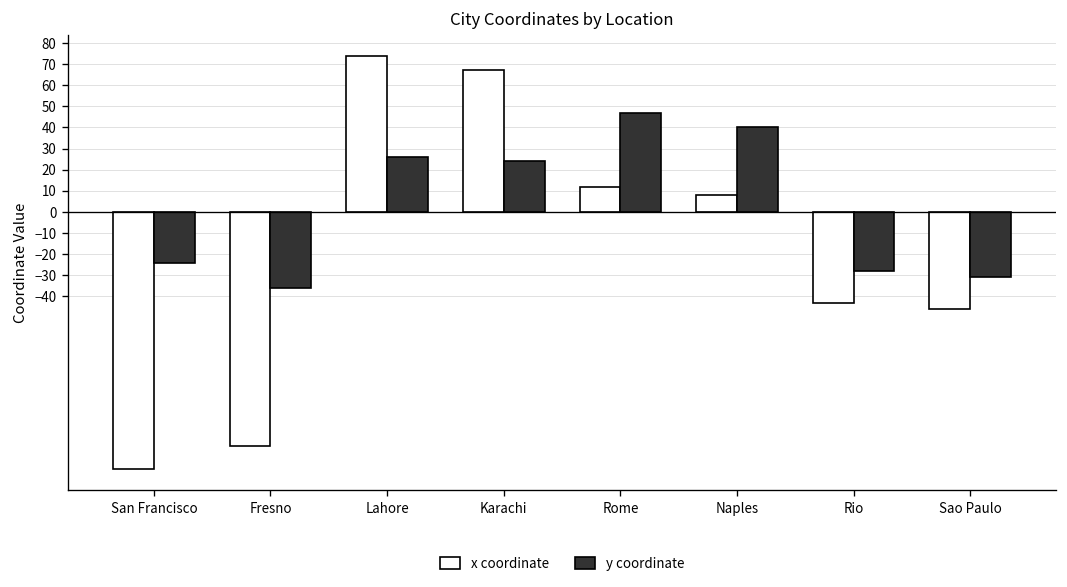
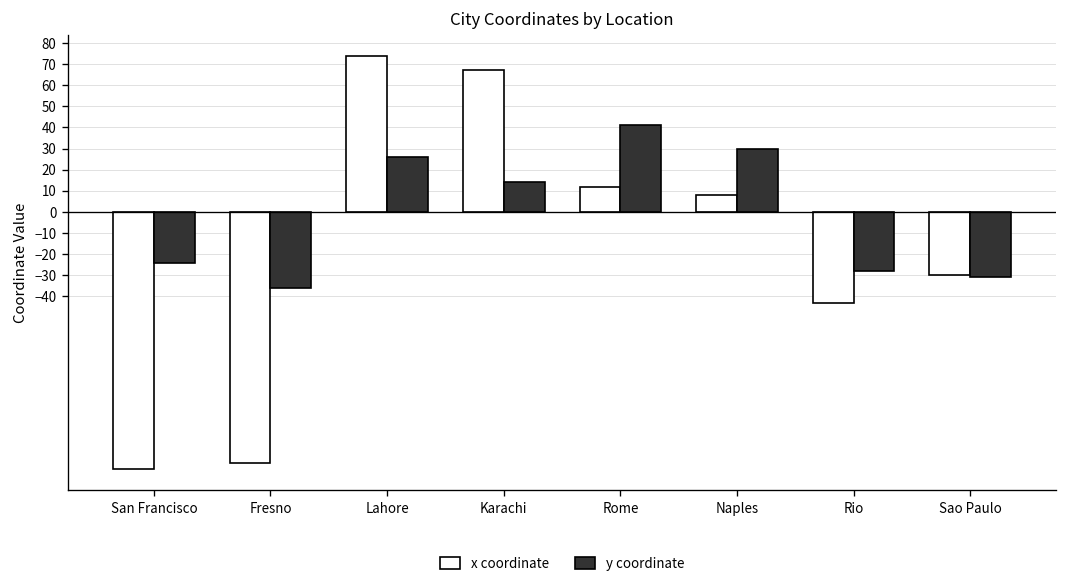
  {
    "x coordinate": {
      "San Francisco": -122,
-     "Fresno": -111,
+     "Fresno": -119,
      "Lahore": 74,
      "Karachi": 67,
      "Rome": 12,
      "Naples": 8,
      "Rio": -43,
-     "Sao Paulo": -46
+     "Sao Paulo": -30
    },
    "y coordinate": {
      "San Francisco": -24,
      "Fresno": -36,
      "Lahore": 26,
-     "Karachi": 24,
-     "Rome": 47,
-     "Naples": 40,
+     "Karachi": 14,
+     "Rome": 41,
+     "Naples": 30,
      "Rio": -28,
      "Sao Paulo": -31
    }
  }
